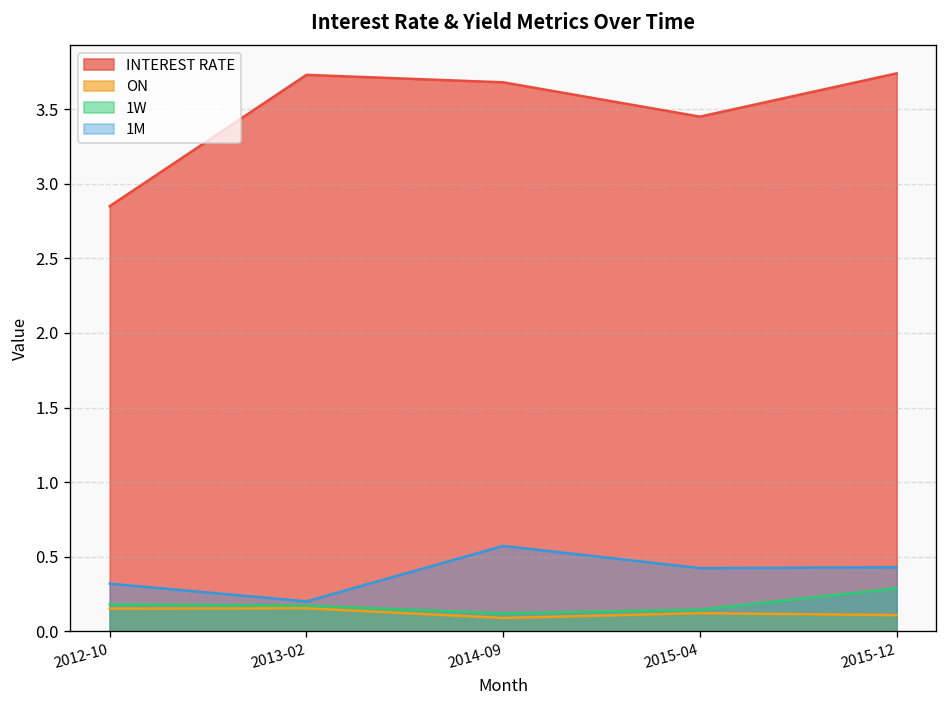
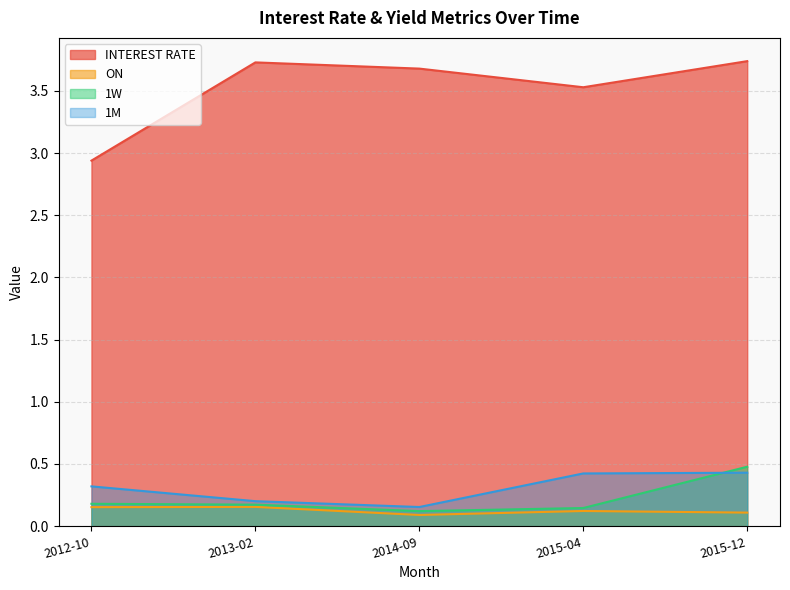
  {
    "INTEREST RATE": {
-     "2012-10": 2.85,
+     "2012-10": 2.94,
      "2013-02": 3.73,
      "2014-09": 3.68,
-     "2015-04": 3.45,
+     "2015-04": 3.53,
      "2015-12": 3.74
    },
    "ON": {
      "2012-10": 0.15,
      "2014-09": 0.09,
      "2015-04": 0.12,
      "2015-12": 0.11
    },
    "1W": {
      "2012-10": 0.18,
      "2014-09": 0.12,
      "2015-04": 0.15,
-     "2015-12": 0.29
+     "2015-12": 0.48
    },
    "1M": {
      "2012-10": 0.32,
      "2013-02": 0.20,
-     "2014-09": 0.57,
+     "2014-09": 0.15,
      "2015-04": 0.42,
      "2015-12": 0.43
    }
  }
